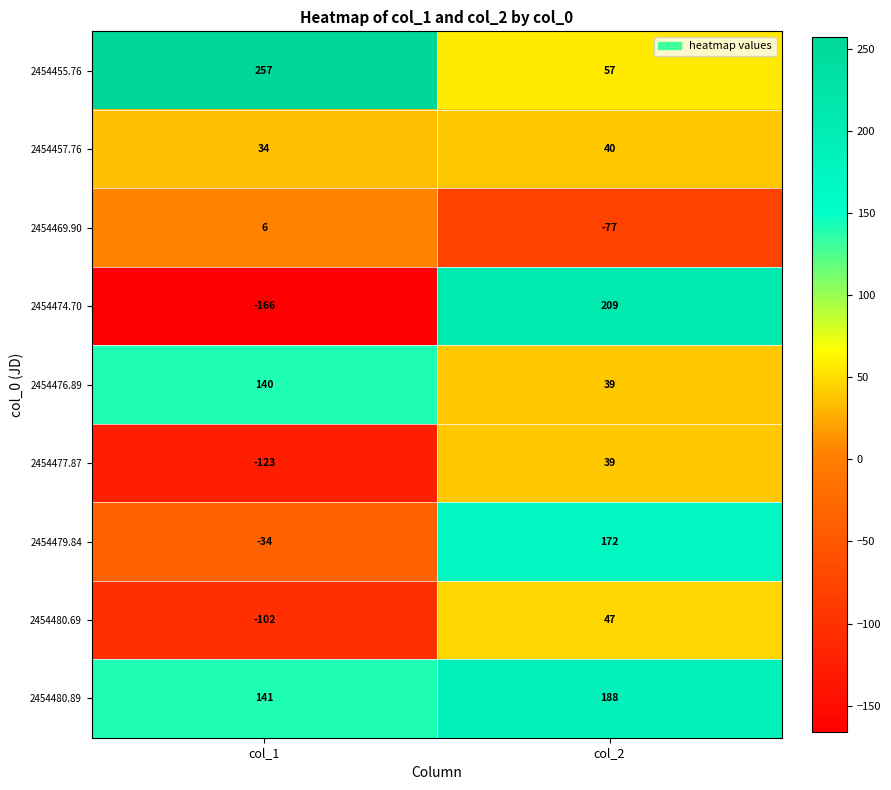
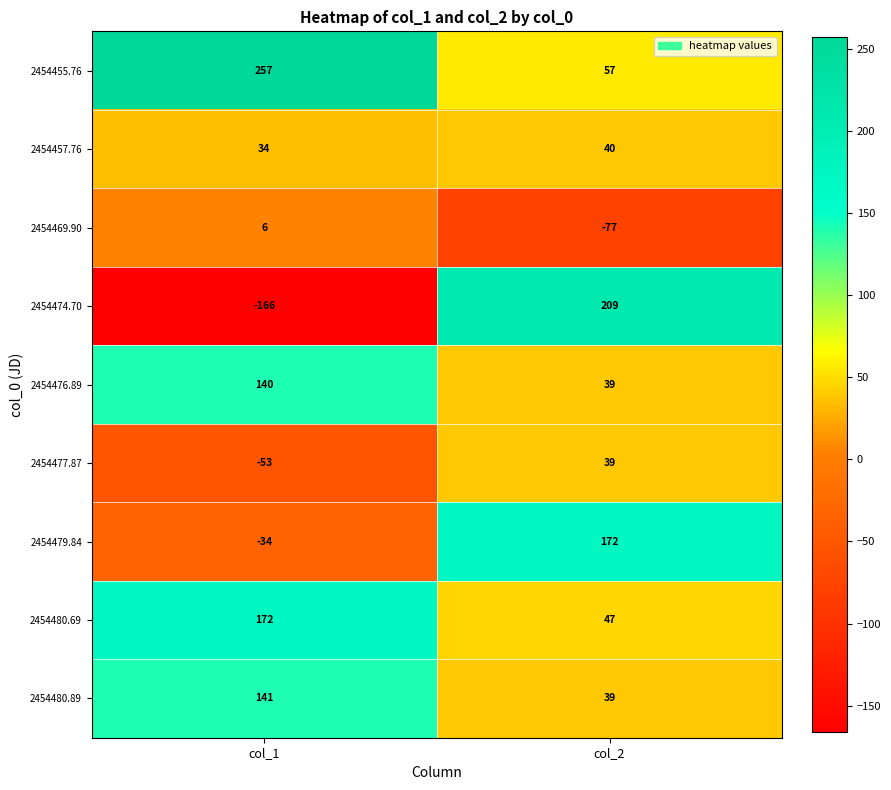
  {
    "2454455.76": {
      "col_1": 257,
      "col_2": 57
    },
    "2454457.76": {
      "col_1": 34,
      "col_2": 40
    },
    "2454469.90": {
      "col_1": 6,
      "col_2": -77
    },
    "2454474.70": {
      "col_1": -166,
      "col_2": 209
    },
    "2454476.89": {
      "col_1": 140,
      "col_2": 39
    },
    "2454477.87": {
-     "col_1": -123,
+     "col_1": -53,
      "col_2": 39
    },
    "2454479.84": {
      "col_1": -34,
      "col_2": 172
    },
    "2454480.69": {
-     "col_1": -102,
+     "col_1": 172,
      "col_2": 47
    },
    "2454480.89": {
      "col_1": 141,
-     "col_2": 188
+     "col_2": 39
    }
  }
